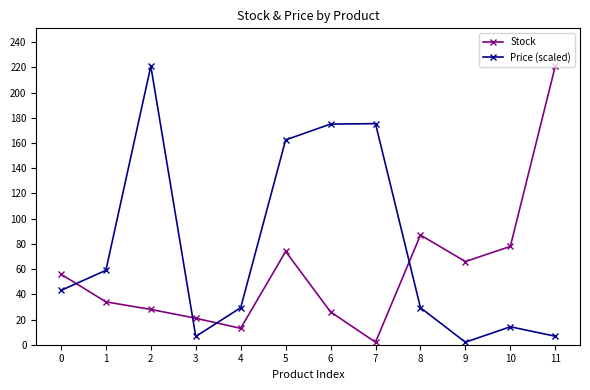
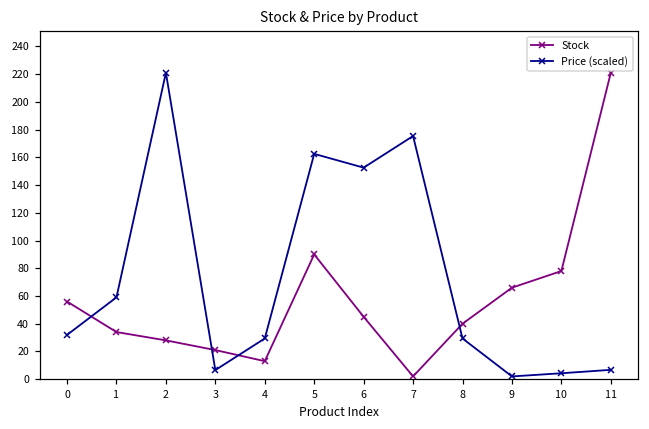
  {
    "Stock": {
      "0": 56,
      "1": 34,
      "2": 28,
      "3": 21,
      "4": 13,
-     "5": 74,
-     "6": 26,
+     "5": 90,
+     "6": 45,
      "7": 2,
-     "8": 87,
+     "8": 40,
      "9": 66,
      "10": 78
    },
    "Price (scaled)": {
-     "0": 43,
+     "0": 32,
      "1": 59,
      "2": 221,
      "3": 7,
      "4": 29,
      "5": 163,
-     "6": 175,
+     "6": 153,
      "7": 175,
      "8": 29,
      "9": 2,
-     "10": 14,
+     "10": 4,
      "11": 7
    }
  }
